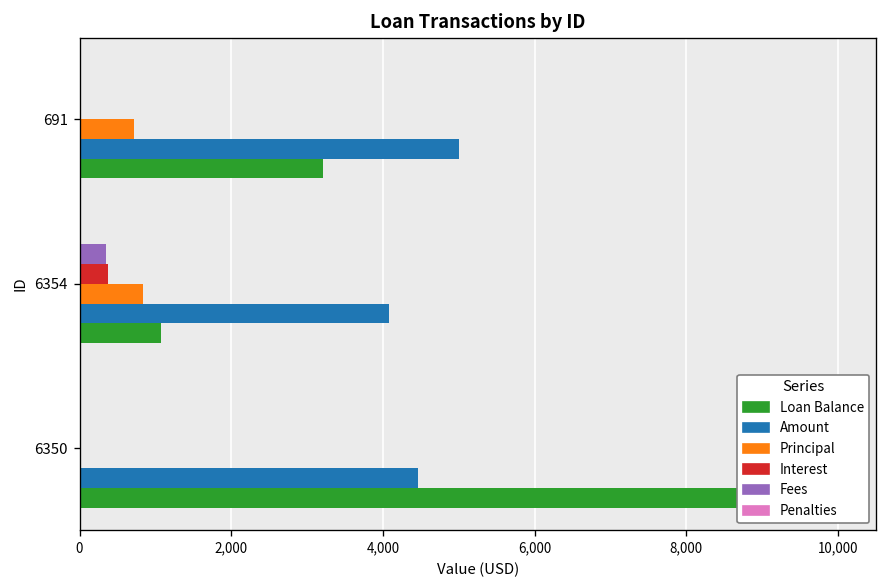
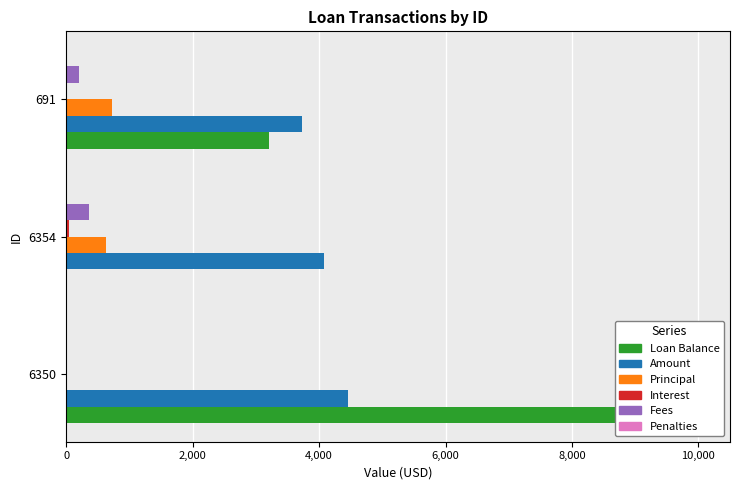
  {
    "Loan Balance": {
      "691": "3,200",
-     "6354": "1,100"
+     "6354": "0"
    },
    "Amount": {
-     "691": "5,000",
+     "691": "3,700",
      "6354": "4,100",
      "6350": "4,500"
    },
    "Principal": {
      "691": "700",
-     "6354": "800",
+     "6354": "600",
      "6350": "0"
    },
    "Interest": {
      "691": "0",
-     "6354": "400",
+     "6354": "100",
      "6350": "0"
    },
    "Fees": {
-     "691": "0",
+     "691": "200",
      "6354": "400",
      "6350": "0"
    },
    "Penalties": {
      "691": "0",
      "6354": "0",
      "6350": "0"
    }
  }
